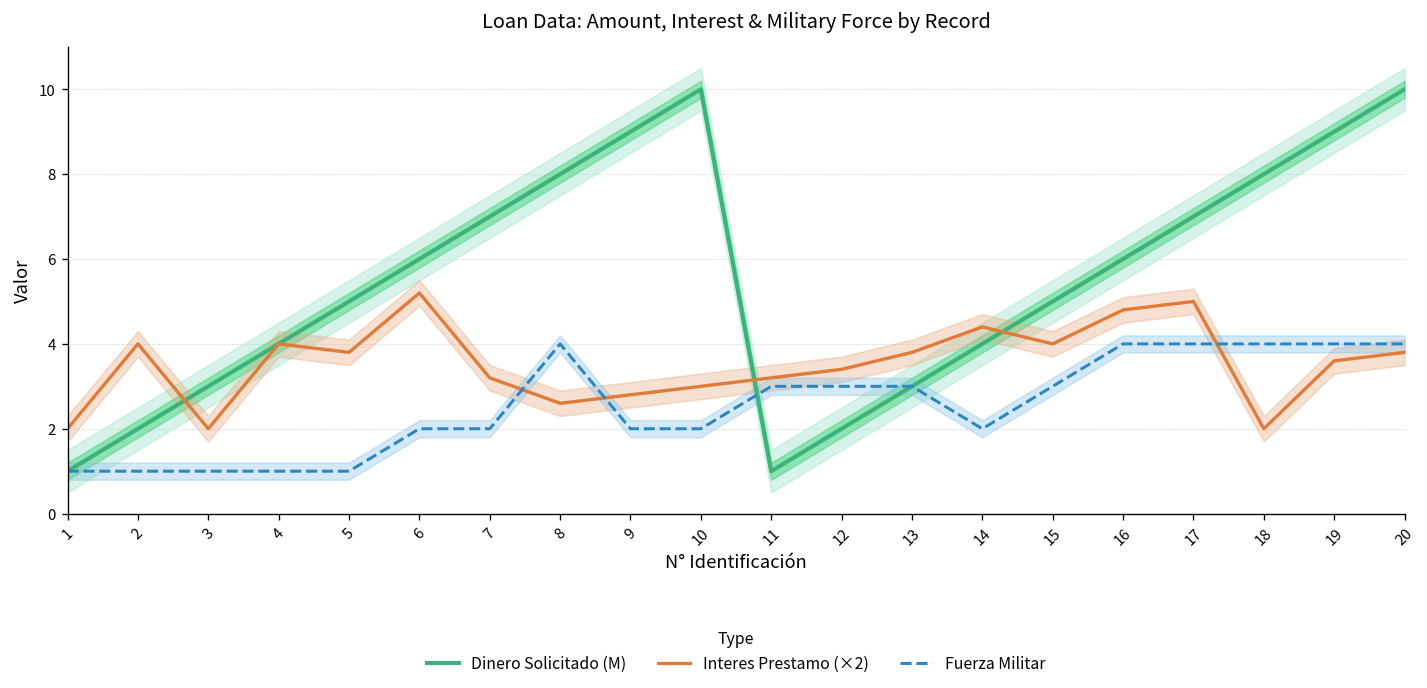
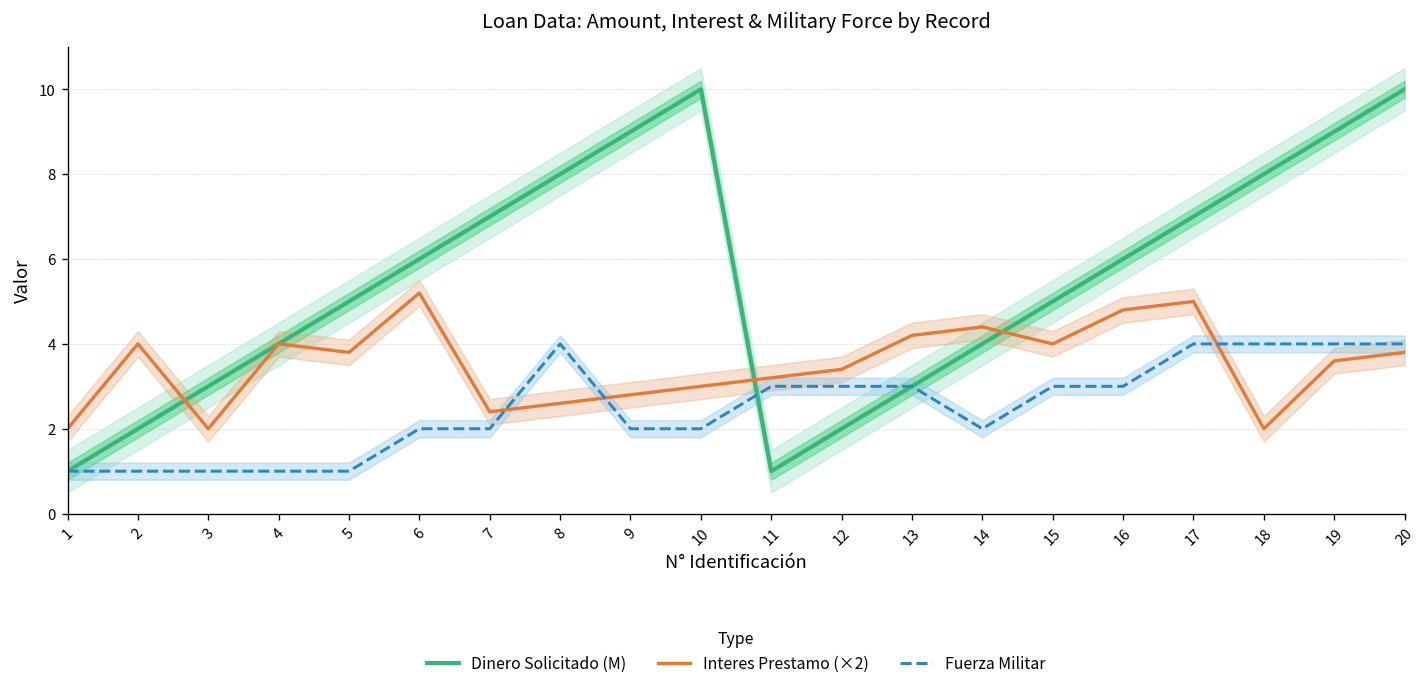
  {
    "Interes Prestamo (×2)": {
      "1": 2.0,
      "2": 4.0,
      "3": 2.0,
      "5": 3.8,
      "6": 5.2,
-     "7": 3.2,
+     "7": 2.4,
      "8": 2.6,
      "9": 2.8,
      "10": 3.0,
      "12": 3.4,
-     "13": 3.8,
+     "13": 4.2,
      "14": 4.4,
      "15": 4.0,
      "16": 4.8,
      "17": 5.0,
      "18": 2.0,
      "19": 3.6,
      "20": 3.8
    },
    "Fuerza Militar": {
      "2": 1,
      "3": 1,
      "4": 1,
      "5": 1,
      "6": 2,
      "7": 2,
      "8": 4,
      "9": 2,
      "10": 2,
      "11": 3,
      "12": 3,
      "14": 2,
      "15": 3,
-     "16": 4,
+     "16": 3,
      "17": 4,
      "18": 4,
      "19": 4,
      "20": 4
    }
  }
